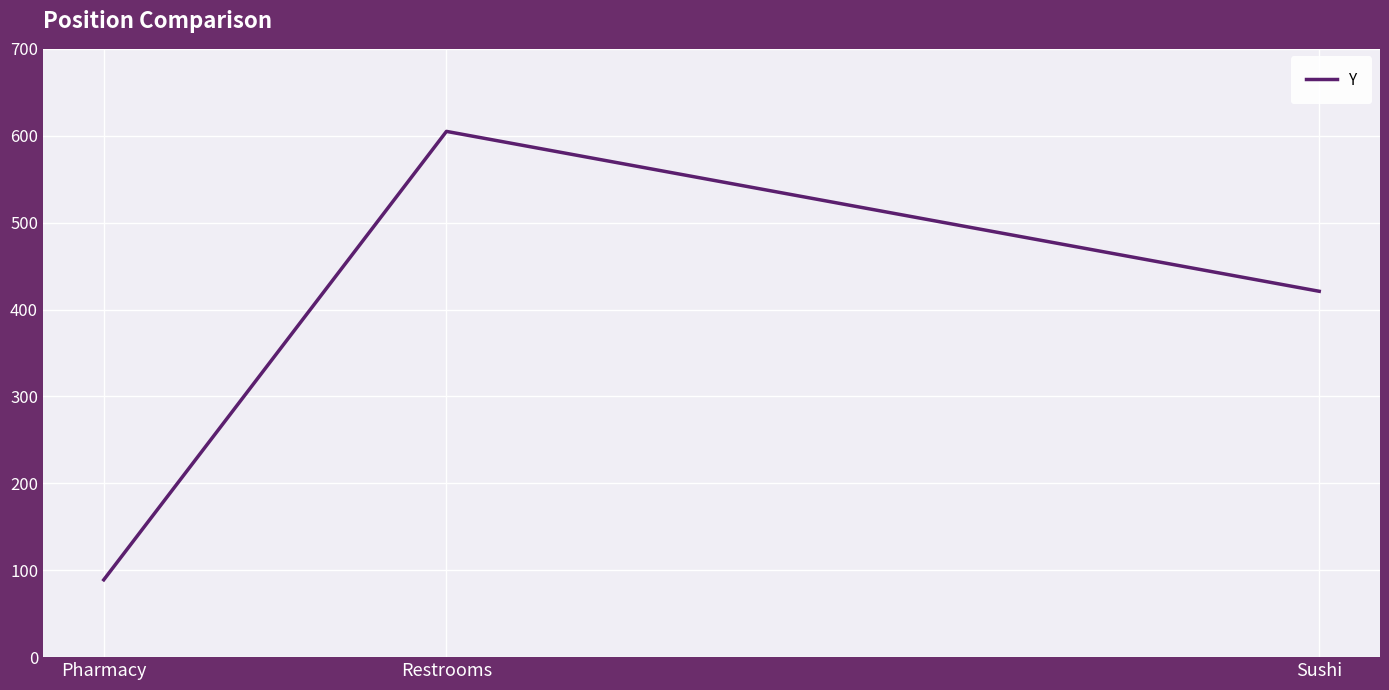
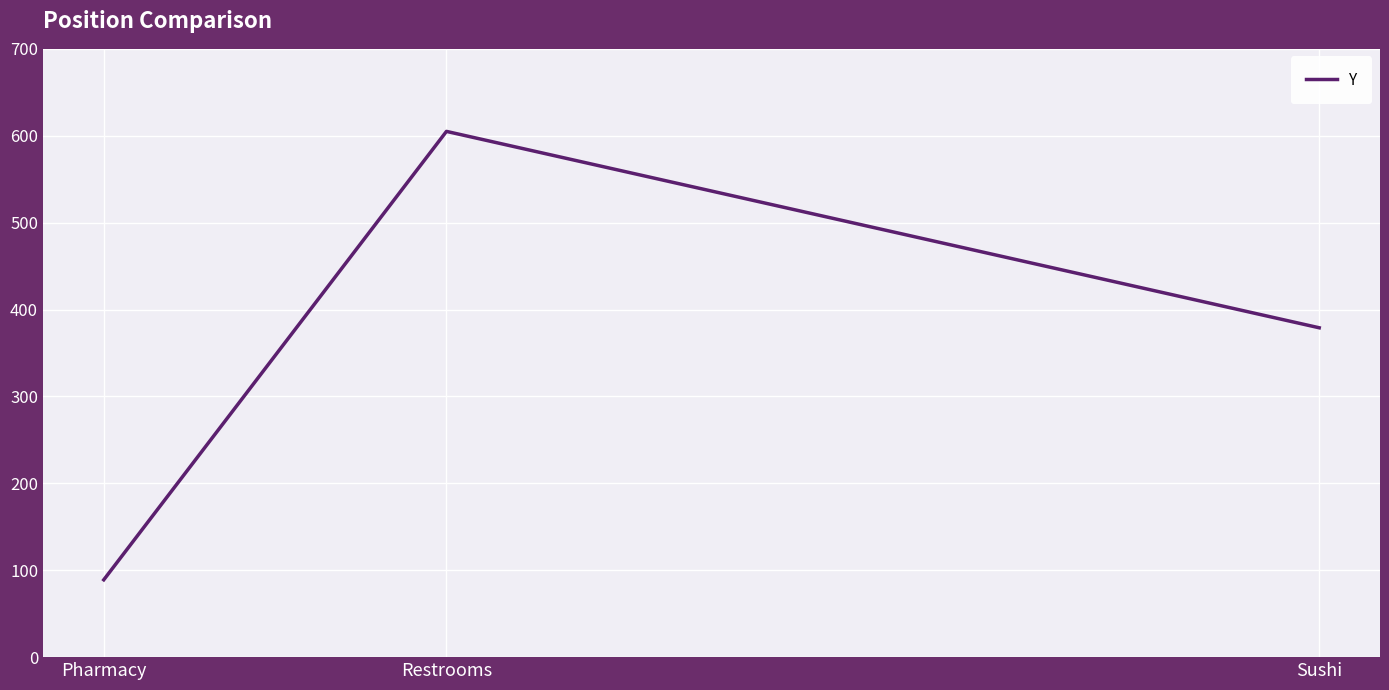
  {
    "Pharmacy": 90,
    "Restrooms": 610,
-   "Sushi": 420
+   "Sushi": 380
  }
